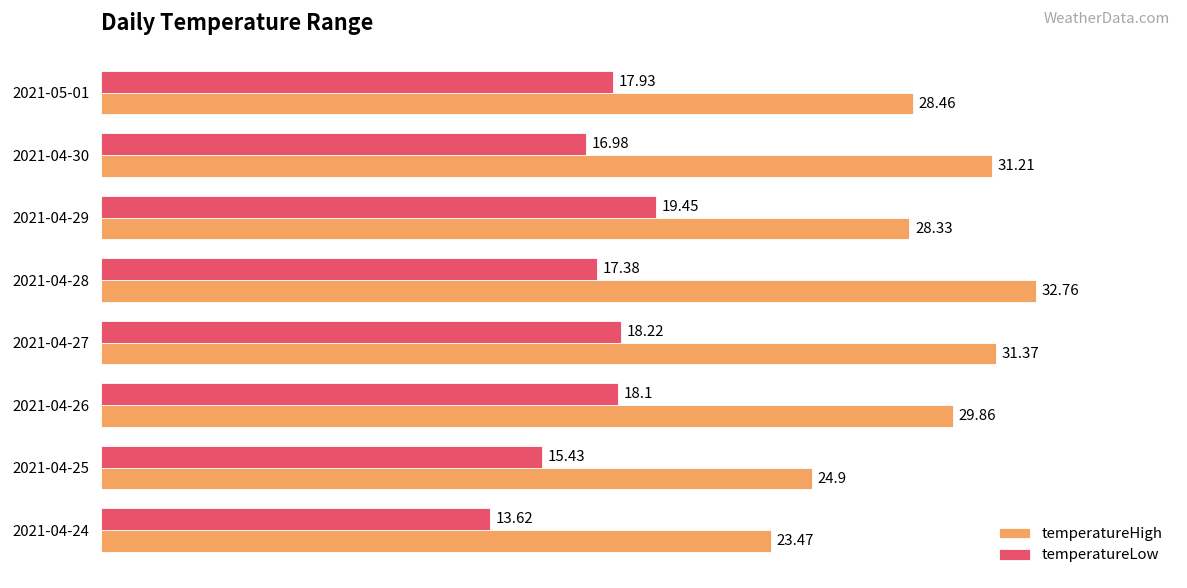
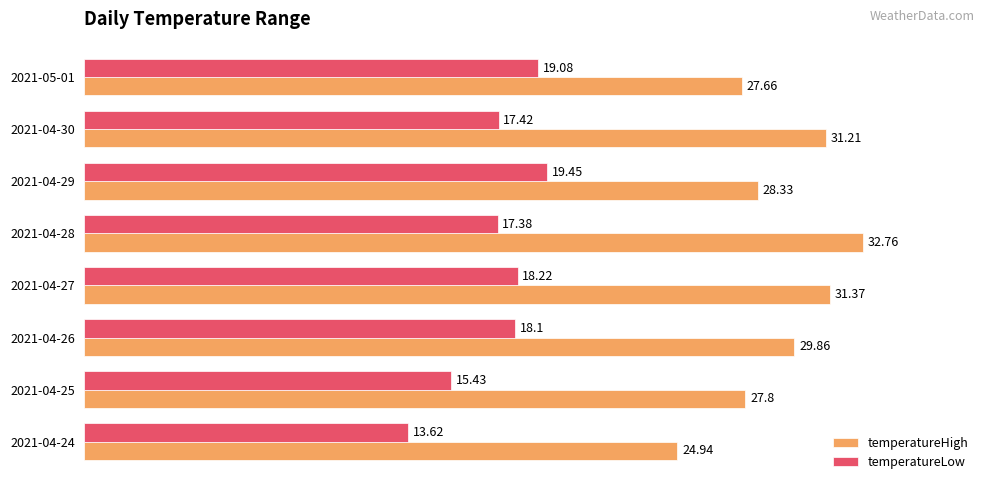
  {
    "temperatureHigh": {
-     "2021-05-01": 28.46,
+     "2021-05-01": 27.66,
      "2021-04-30": 31.21,
      "2021-04-29": 28.33,
      "2021-04-28": 32.76,
      "2021-04-27": 31.37,
      "2021-04-26": 29.86,
-     "2021-04-25": 24.9,
-     "2021-04-24": 23.47
+     "2021-04-25": 27.8,
+     "2021-04-24": 24.94
    },
    "temperatureLow": {
-     "2021-05-01": 17.93,
-     "2021-04-30": 16.98,
+     "2021-05-01": 19.08,
+     "2021-04-30": 17.42,
      "2021-04-29": 19.45,
      "2021-04-28": 17.38,
      "2021-04-27": 18.22,
      "2021-04-26": 18.1,
      "2021-04-25": 15.43,
      "2021-04-24": 13.62
    }
  }
